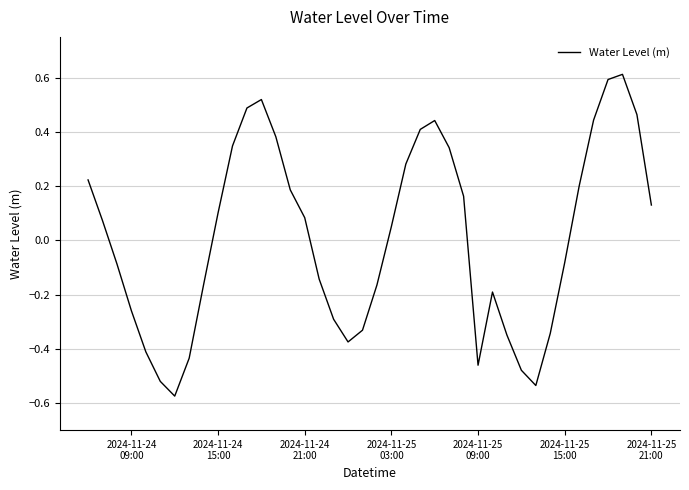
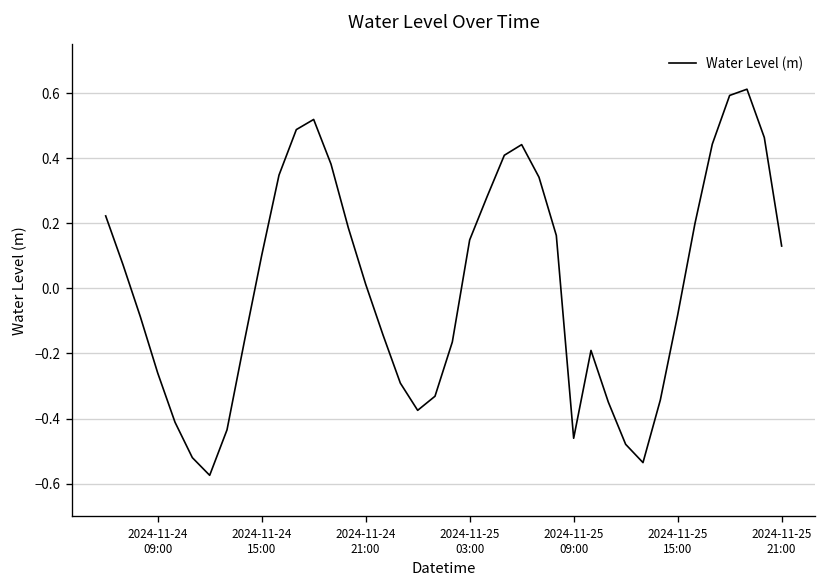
  {
    "2024-11-24 09:00": -0.26,
    "2024-11-24 15:00": 0.10,
-   "2024-11-24 21:00": 0.08,
-   "2024-11-25 03:00": 0.05,
+   "2024-11-24 21:00": 0.01,
+   "2024-11-25 03:00": 0.15,
    "2024-11-25 09:00": -0.46,
    "2024-11-25 15:00": -0.08,
    "2024-11-25 21:00": 0.13
  }
